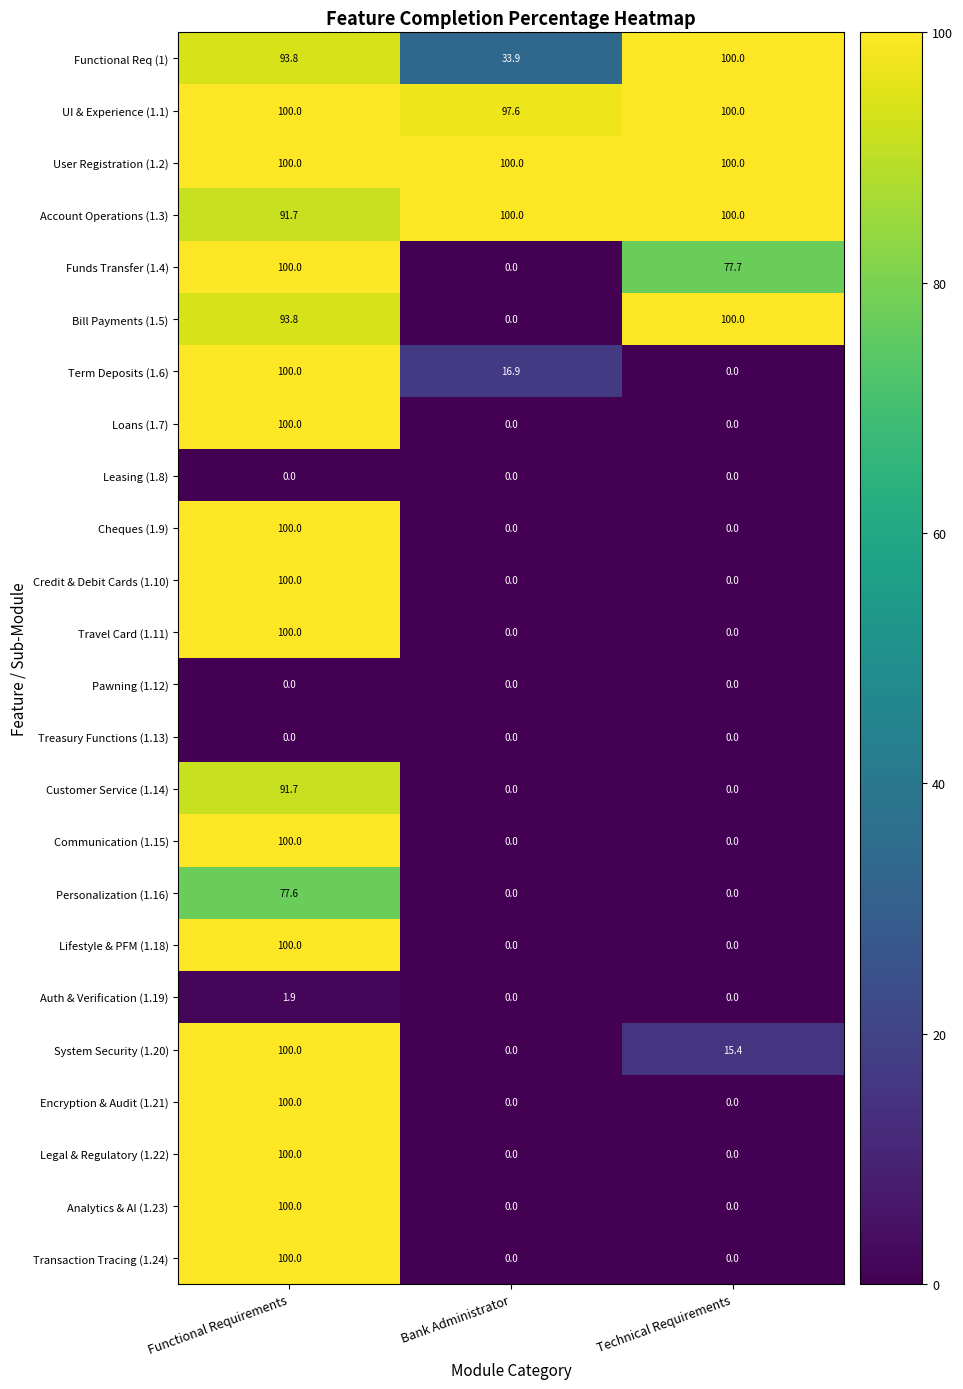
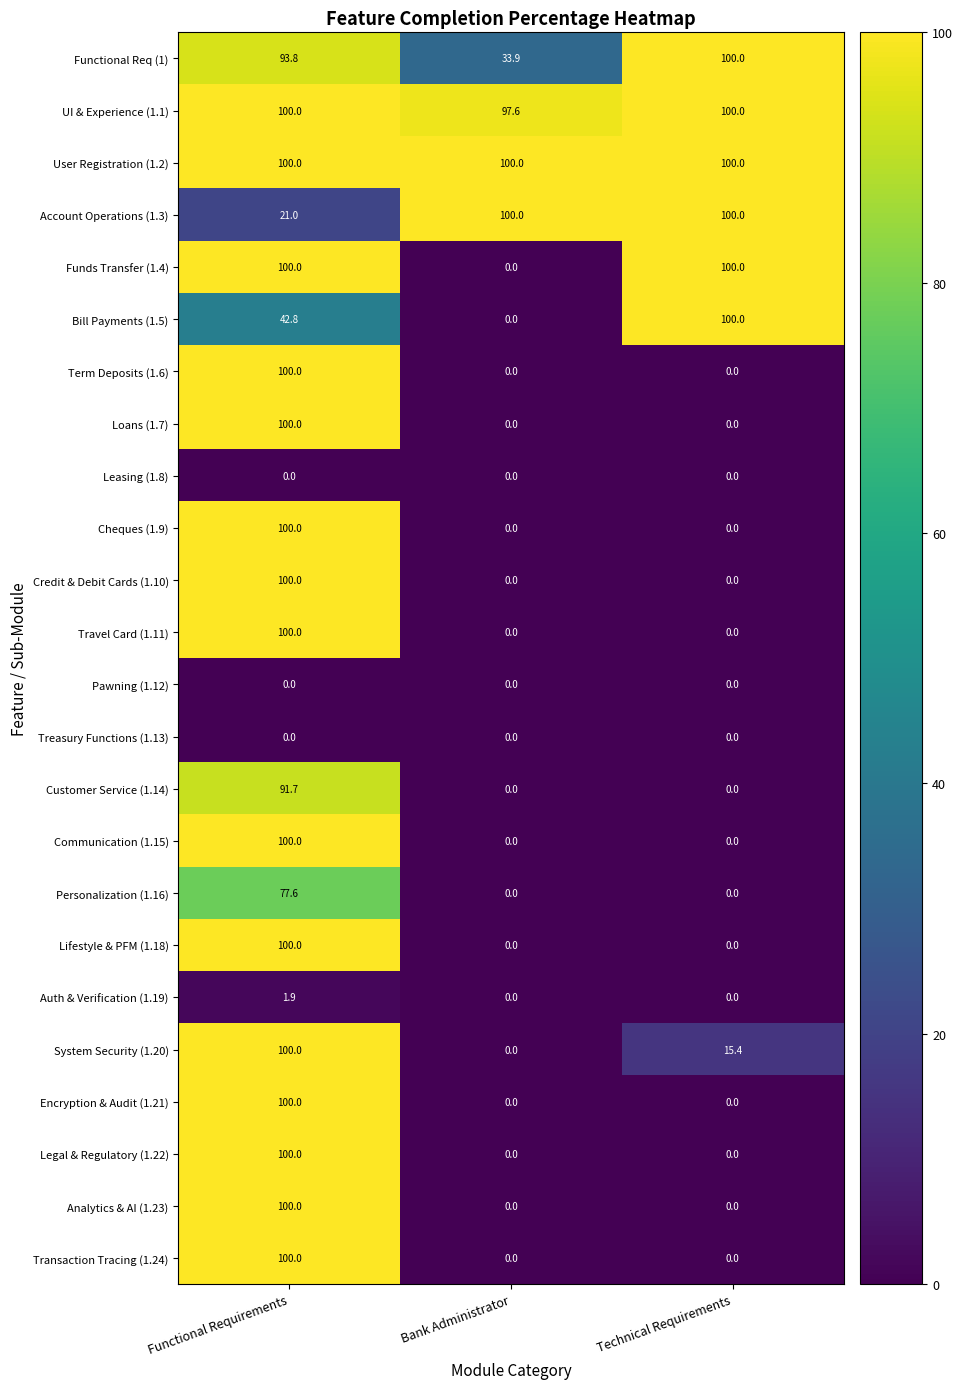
  {
    "Functional Req (1)": {
      "Functional Requirements": 93.8,
      "Bank Administrator": 33.9,
      "Technical Requirements": 100.0
    },
    "UI & Experience (1.1)": {
      "Functional Requirements": 100.0,
      "Bank Administrator": 97.6,
      "Technical Requirements": 100.0
    },
    "User Registration (1.2)": {
      "Functional Requirements": 100.0,
      "Bank Administrator": 100.0,
      "Technical Requirements": 100.0
    },
    "Account Operations (1.3)": {
-     "Functional Requirements": 91.7,
+     "Functional Requirements": 21.0,
      "Bank Administrator": 100.0,
      "Technical Requirements": 100.0
    },
    "Funds Transfer (1.4)": {
      "Functional Requirements": 100.0,
      "Bank Administrator": 0.0,
-     "Technical Requirements": 77.7
+     "Technical Requirements": 100.0
    },
    "Bill Payments (1.5)": {
-     "Functional Requirements": 93.8,
+     "Functional Requirements": 42.8,
      "Bank Administrator": 0.0,
      "Technical Requirements": 100.0
    },
    "Term Deposits (1.6)": {
      "Functional Requirements": 100.0,
-     "Bank Administrator": 16.9,
+     "Bank Administrator": 0.0,
      "Technical Requirements": 0.0
    },
    "Loans (1.7)": {
      "Functional Requirements": 100.0,
      "Bank Administrator": 0.0,
      "Technical Requirements": 0.0
    },
    "Leasing (1.8)": {
      "Functional Requirements": 0.0,
      "Bank Administrator": 0.0,
      "Technical Requirements": 0.0
    },
    "Cheques (1.9)": {
      "Functional Requirements": 100.0,
      "Bank Administrator": 0.0,
      "Technical Requirements": 0.0
    },
    "Credit & Debit Cards (1.10)": {
      "Functional Requirements": 100.0,
      "Bank Administrator": 0.0,
      "Technical Requirements": 0.0
    },
    "Travel Card (1.11)": {
      "Functional Requirements": 100.0,
      "Bank Administrator": 0.0,
      "Technical Requirements": 0.0
    },
    "Pawning (1.12)": {
      "Functional Requirements": 0.0,
      "Bank Administrator": 0.0,
      "Technical Requirements": 0.0
    },
    "Treasury Functions (1.13)": {
      "Functional Requirements": 0.0,
      "Bank Administrator": 0.0,
      "Technical Requirements": 0.0
    },
    "Customer Service (1.14)": {
      "Functional Requirements": 91.7,
      "Bank Administrator": 0.0,
      "Technical Requirements": 0.0
    },
    "Communication (1.15)": {
      "Functional Requirements": 100.0,
      "Bank Administrator": 0.0,
      "Technical Requirements": 0.0
    },
    "Personalization (1.16)": {
      "Functional Requirements": 77.6,
      "Bank Administrator": 0.0,
      "Technical Requirements": 0.0
    },
    "Lifestyle & PFM (1.18)": {
      "Functional Requirements": 100.0,
      "Bank Administrator": 0.0,
      "Technical Requirements": 0.0
    },
    "Auth & Verification (1.19)": {
      "Functional Requirements": 1.9,
      "Bank Administrator": 0.0,
      "Technical Requirements": 0.0
    },
    "System Security (1.20)": {
      "Functional Requirements": 100.0,
      "Bank Administrator": 0.0,
      "Technical Requirements": 15.4
    },
    "Encryption & Audit (1.21)": {
      "Functional Requirements": 100.0,
      "Bank Administrator": 0.0,
      "Technical Requirements": 0.0
    },
    "Legal & Regulatory (1.22)": {
      "Functional Requirements": 100.0,
      "Bank Administrator": 0.0,
      "Technical Requirements": 0.0
    },
    "Analytics & AI (1.23)": {
      "Functional Requirements": 100.0,
      "Bank Administrator": 0.0,
      "Technical Requirements": 0.0
    },
    "Transaction Tracing (1.24)": {
      "Functional Requirements": 100.0,
      "Bank Administrator": 0.0,
      "Technical Requirements": 0.0
    }
  }
